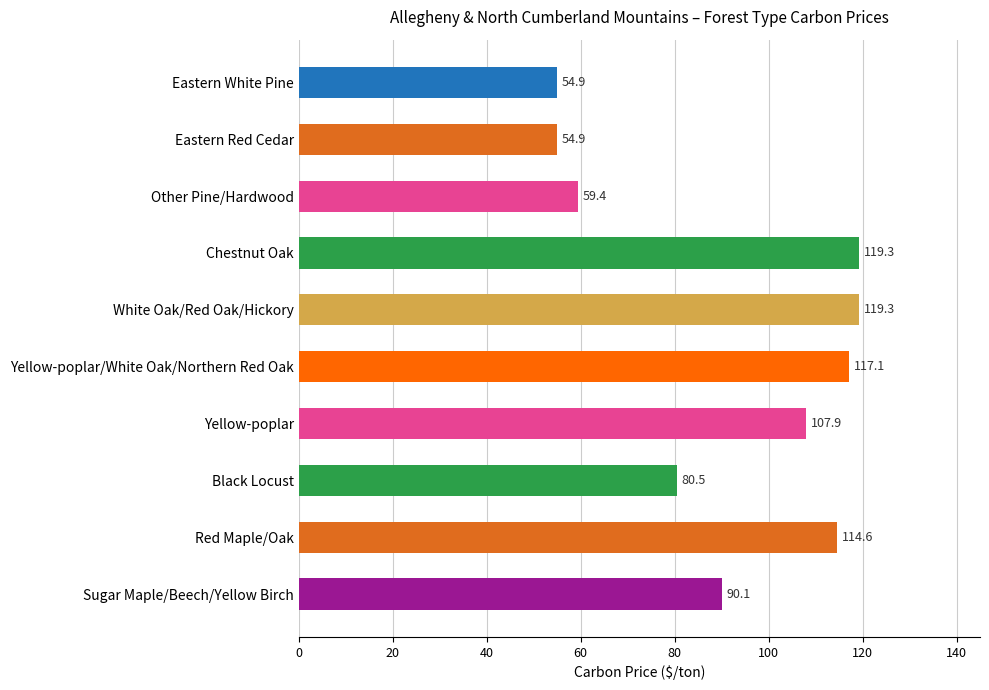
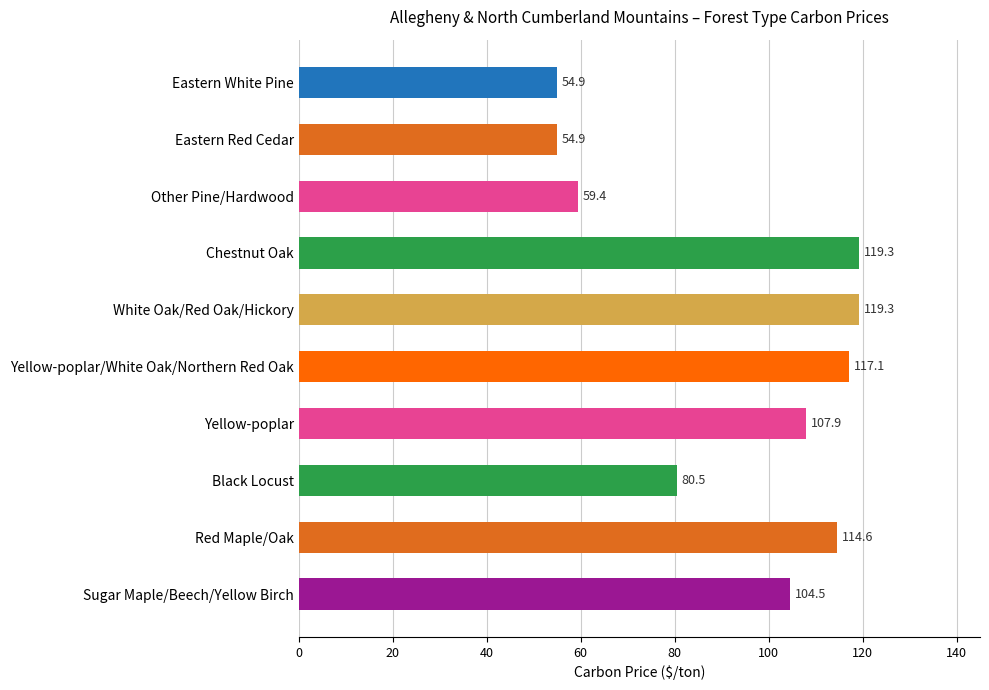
  {
    "Eastern White Pine": 54.9,
    "Eastern Red Cedar": 54.9,
    "Other Pine/Hardwood": 59.4,
    "Chestnut Oak": 119.3,
    "White Oak/Red Oak/Hickory": 119.3,
    "Yellow-poplar/White Oak/Northern Red Oak": 117.1,
    "Yellow-poplar": 107.9,
    "Black Locust": 80.5,
    "Red Maple/Oak": 114.6,
-   "Sugar Maple/Beech/Yellow Birch": 90.1
+   "Sugar Maple/Beech/Yellow Birch": 104.5
  }
